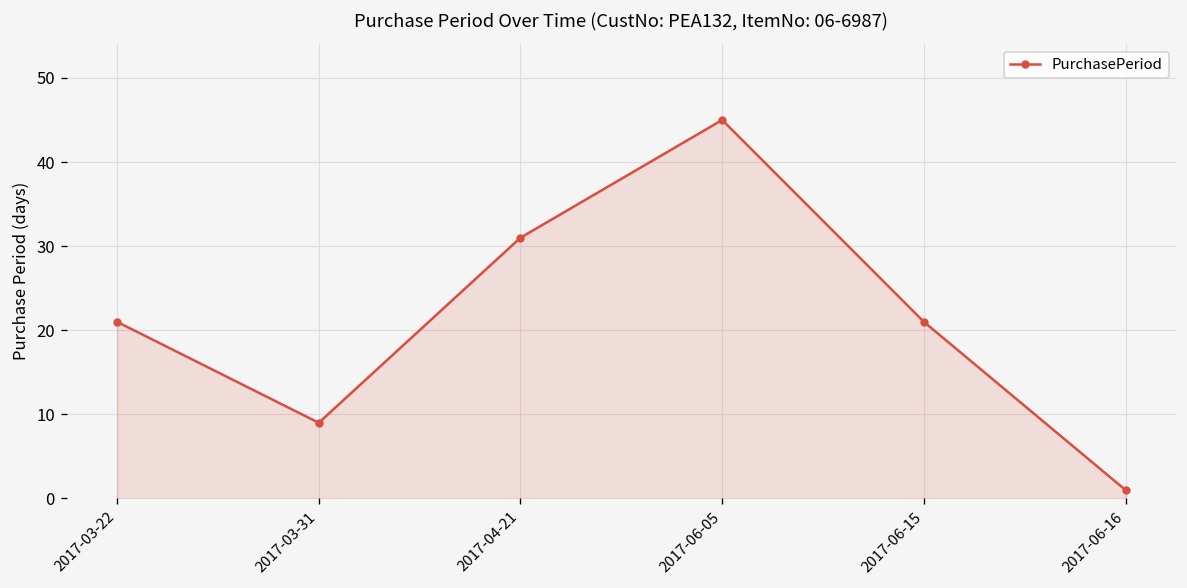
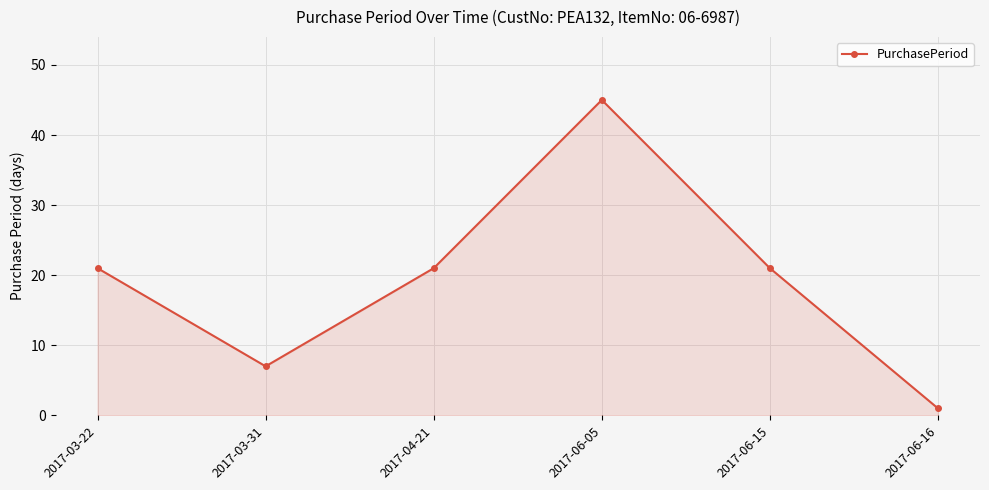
  {
    "2017-03-22": 21,
-   "2017-03-31": 9,
-   "2017-04-21": 31,
+   "2017-03-31": 7,
+   "2017-04-21": 21,
    "2017-06-05": 45,
    "2017-06-15": 21,
    "2017-06-16": 1
  }
